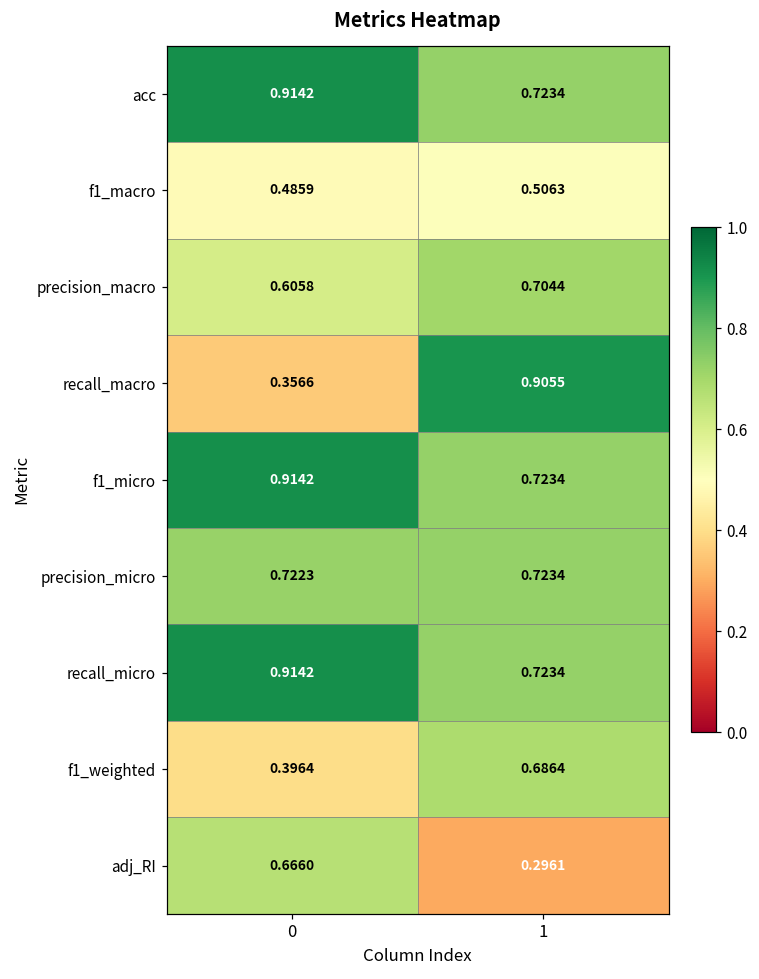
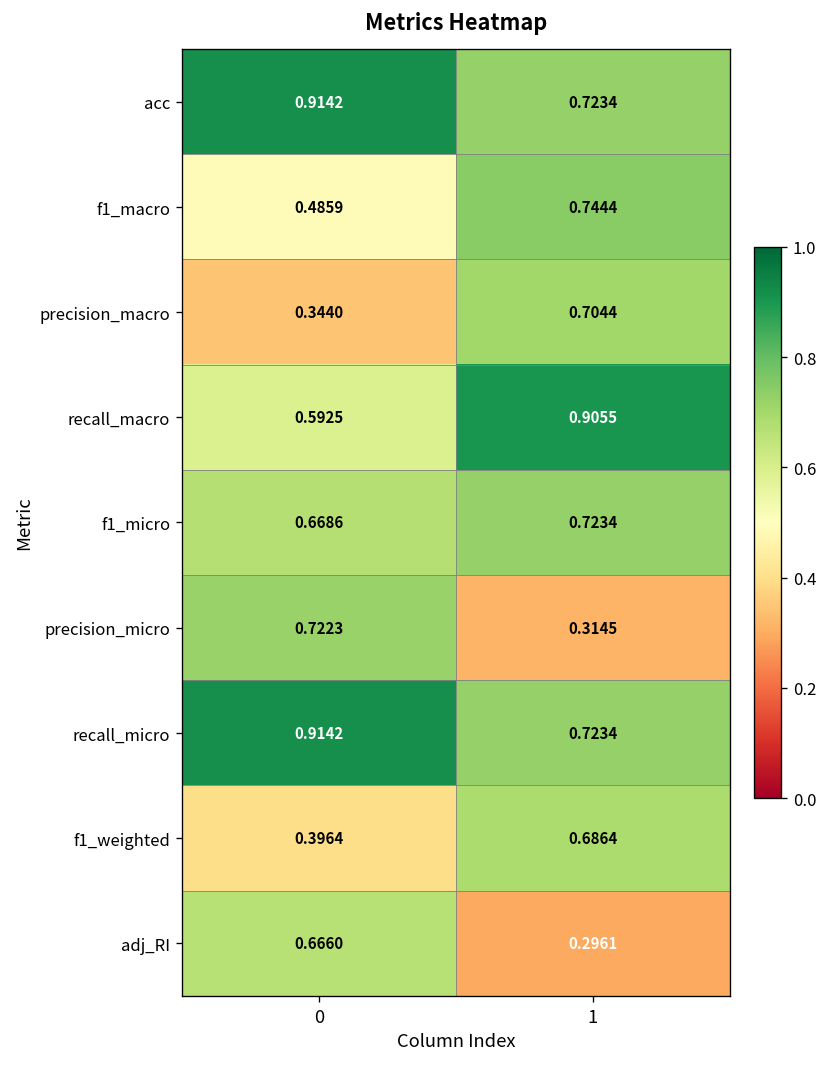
  {
    "acc": {
      "0": 0.9142,
      "1": 0.7234
    },
    "f1_macro": {
      "0": 0.4859,
-     "1": 0.5063
+     "1": 0.7444
    },
    "precision_macro": {
-     "0": 0.6058,
+     "0": 0.3440,
      "1": 0.7044
    },
    "recall_macro": {
-     "0": 0.3566,
+     "0": 0.5925,
      "1": 0.9055
    },
    "f1_micro": {
-     "0": 0.9142,
+     "0": 0.6686,
      "1": 0.7234
    },
    "precision_micro": {
      "0": 0.7223,
-     "1": 0.7234
+     "1": 0.3145
    },
    "recall_micro": {
      "0": 0.9142,
      "1": 0.7234
    },
    "f1_weighted": {
      "0": 0.3964,
      "1": 0.6864
    },
    "adj_RI": {
      "0": 0.6660,
      "1": 0.2961
    }
  }
